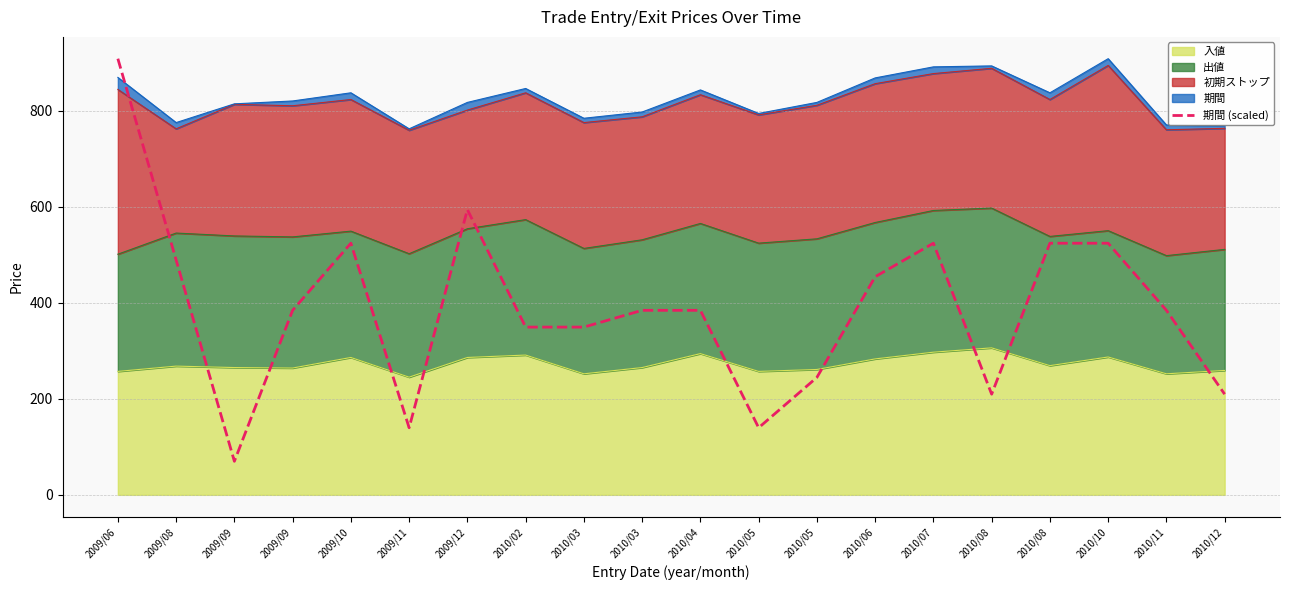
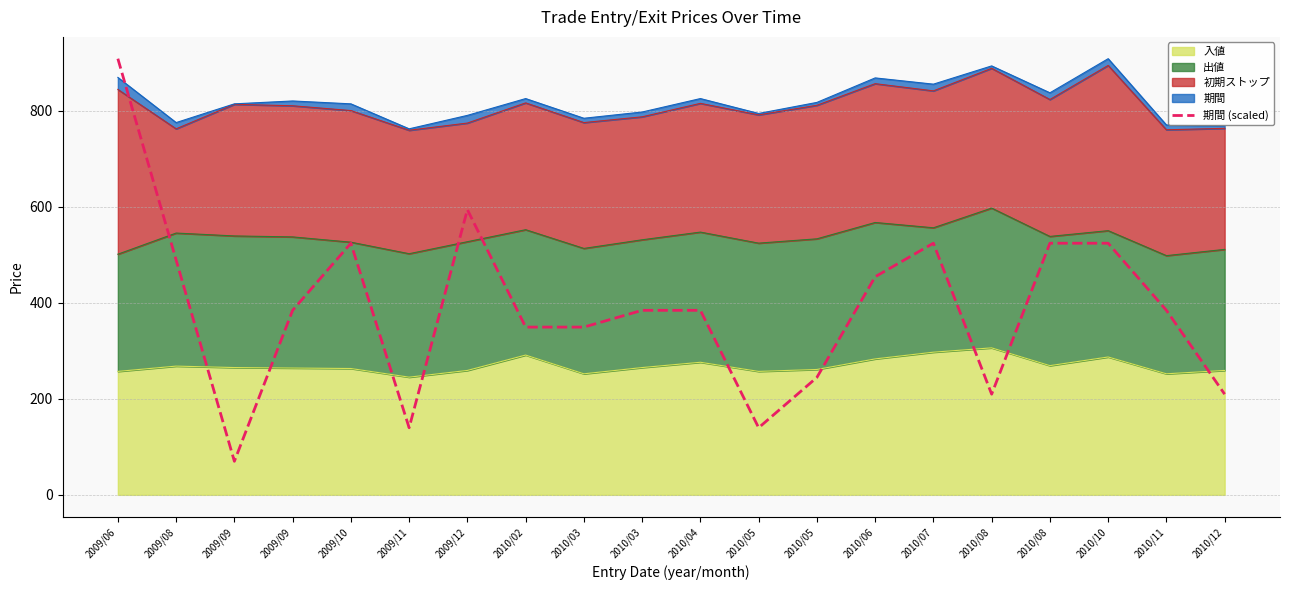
  {
    "入値": {
      "2009/06": 260,
      "2009/08": 270,
-     "2009/10": 290,
+     "2009/10": 260,
      "2009/11": 250,
-     "2009/12": 290,
+     "2009/12": 260,
      "2010/02": 290,
-     "2010/04": 290,
+     "2010/04": 280,
      "2010/06": 280,
      "2010/07": 300,
      "2010/10": 290,
      "2010/11": 250,
      "2010/12": 260
    },
    "出値": {
      "2009/06": 240,
      "2009/08": 280,
      "2009/11": 260,
      "2009/12": 270,
-     "2010/02": 280,
+     "2010/02": 260,
      "2010/04": 270,
      "2010/06": 280,
-     "2010/07": 300,
+     "2010/07": 260,
      "2010/10": 260,
      "2010/11": 250,
      "2010/12": 250
    },
    "初期ストップ": {
      "2009/06": 340,
      "2009/08": 220,
      "2009/10": 270,
      "2009/12": 250,
      "2010/02": 260,
      "2010/04": 270,
      "2010/06": 290,
      "2010/07": 290,
      "2010/10": 340,
      "2010/11": 260
    },
    "期間": {
      "2009/06": 30,
      "2009/08": 10,
      "2009/10": 10,
      "2009/12": 20,
      "2010/02": 10,
      "2010/04": 10,
      "2010/06": 10,
      "2010/07": 10,
      "2010/10": 10,
      "2010/11": 10
    },
    "期間 (scaled)": {
      "2009/06": 910,
      "2009/08": 490,
      "2009/11": 140,
      "2009/12": 590,
      "2010/02": 350,
      "2010/04": 380,
      "2010/06": 450,
      "2010/07": 520,
      "2010/10": 520,
      "2010/11": 380,
      "2010/12": 210
    }
  }
